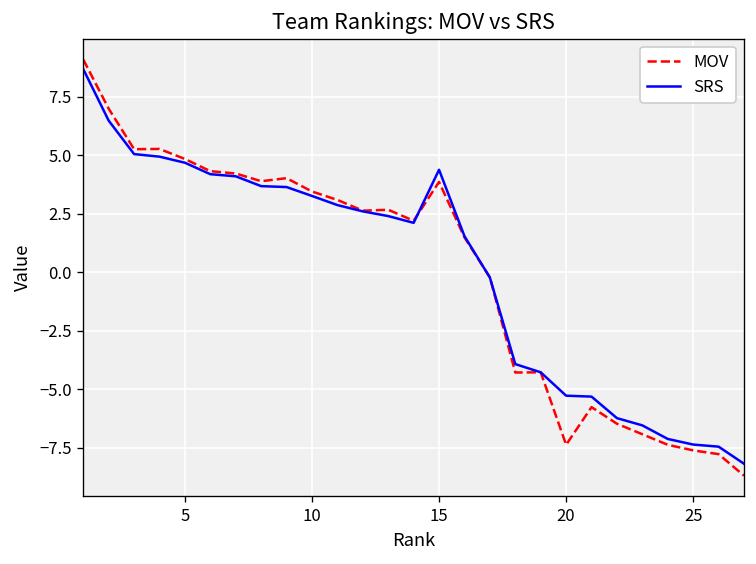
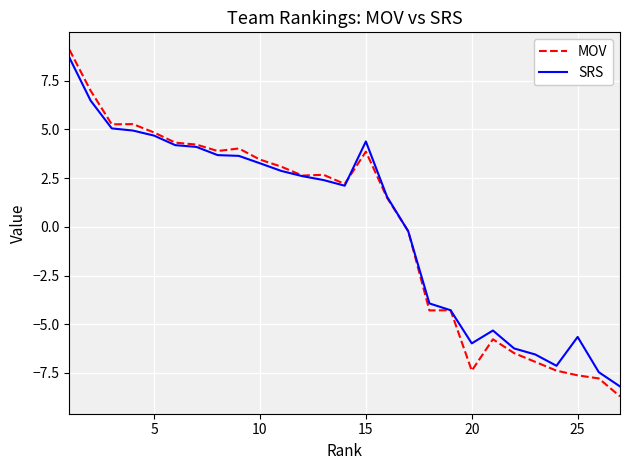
  {
    "MOV": {
      "5": 4.8,
      "10": 3.5,
      "15": 3.9,
      "20": -7.4,
      "25": -7.6
    },
    "SRS": {
      "5": 4.7,
      "10": 3.3,
      "15": 4.4,
-     "20": -5.3,
-     "25": -7.4
+     "20": -6.0,
+     "25": -5.7
    }
  }
